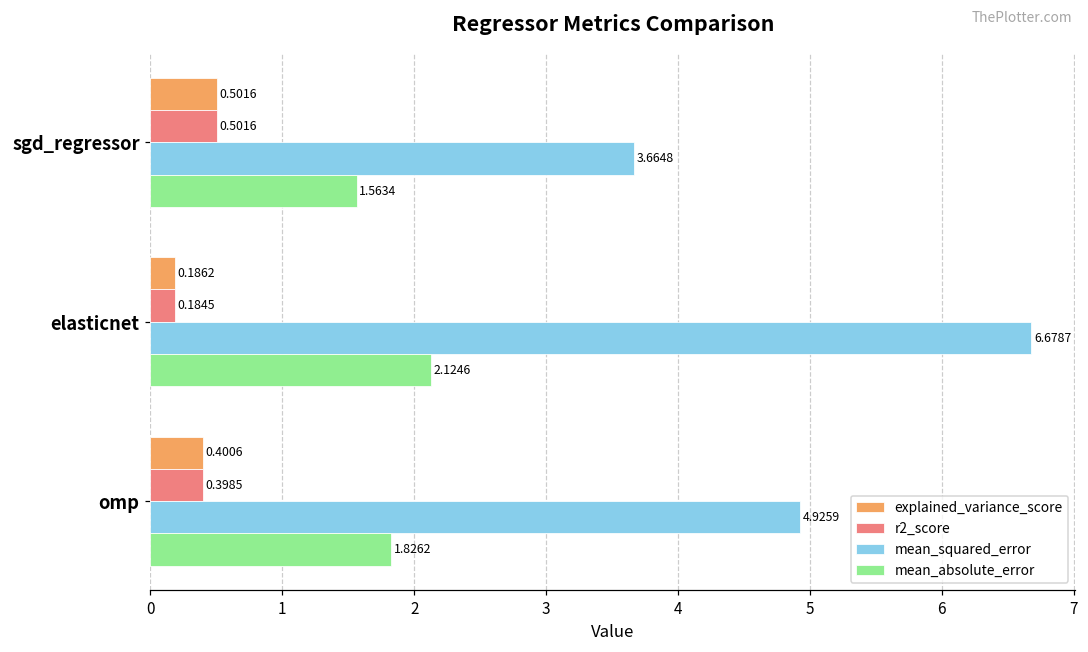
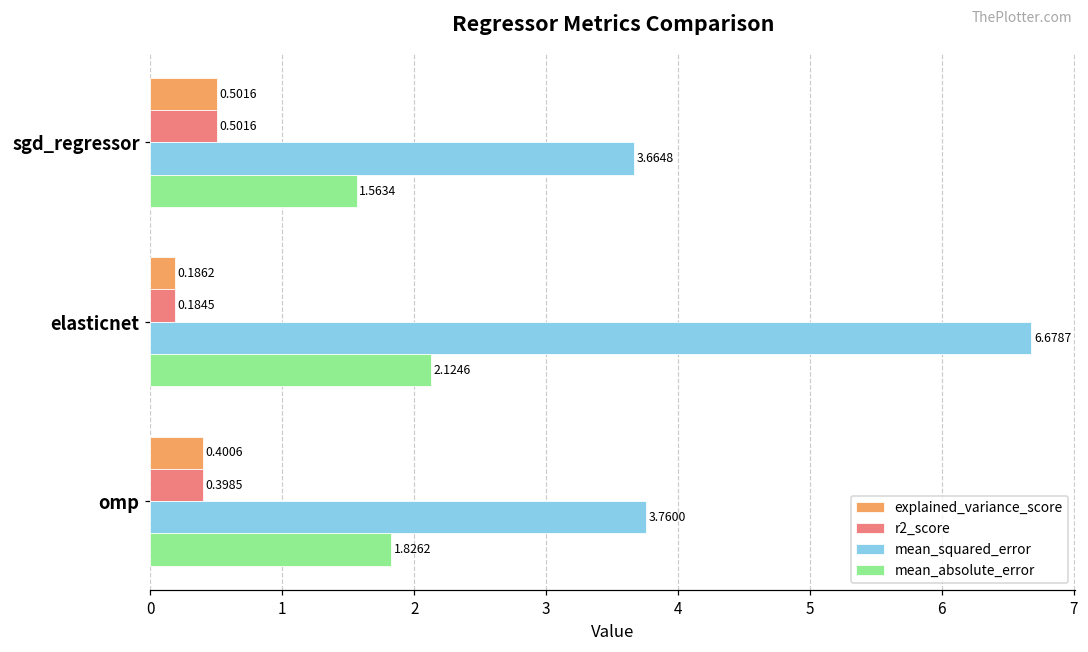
  {
    "mean_squared_error": {
      "sgd_regressor": 3.6648,
      "elasticnet": 6.6787,
-     "omp": 4.9259
+     "omp": 3.7600
    },
    "mean_absolute_error": {
      "sgd_regressor": 1.5634,
      "elasticnet": 2.1246,
      "omp": 1.8262
    }
  }
